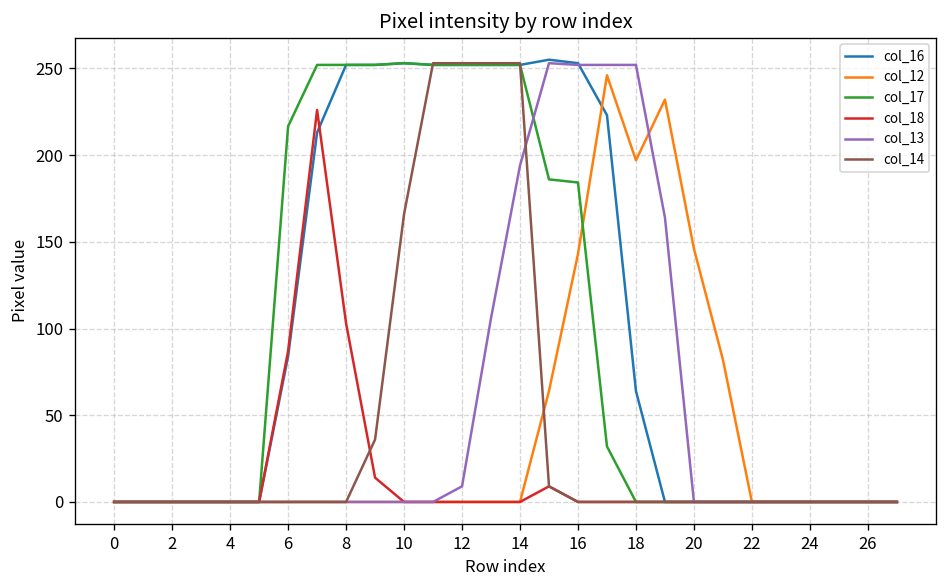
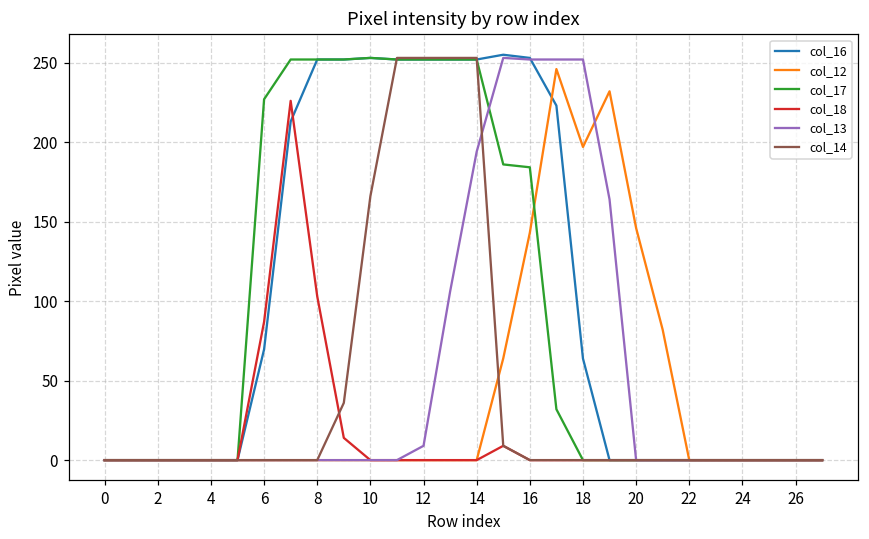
  {
    "col_16": {
-     "6": 84,
+     "6": 70,
      "18": 64
    },
    "col_12": {
      "16": 143,
      "18": 197,
      "20": 146
    },
    "col_17": {
-     "6": 217,
+     "6": 227,
      "16": 184
    },
    "col_18": {
      "6": 87,
      "8": 103
    },
    "col_13": {
      "12": 9,
      "14": 194,
      "18": 252
    },
    "col_14": {
      "10": 166
    }
  }
